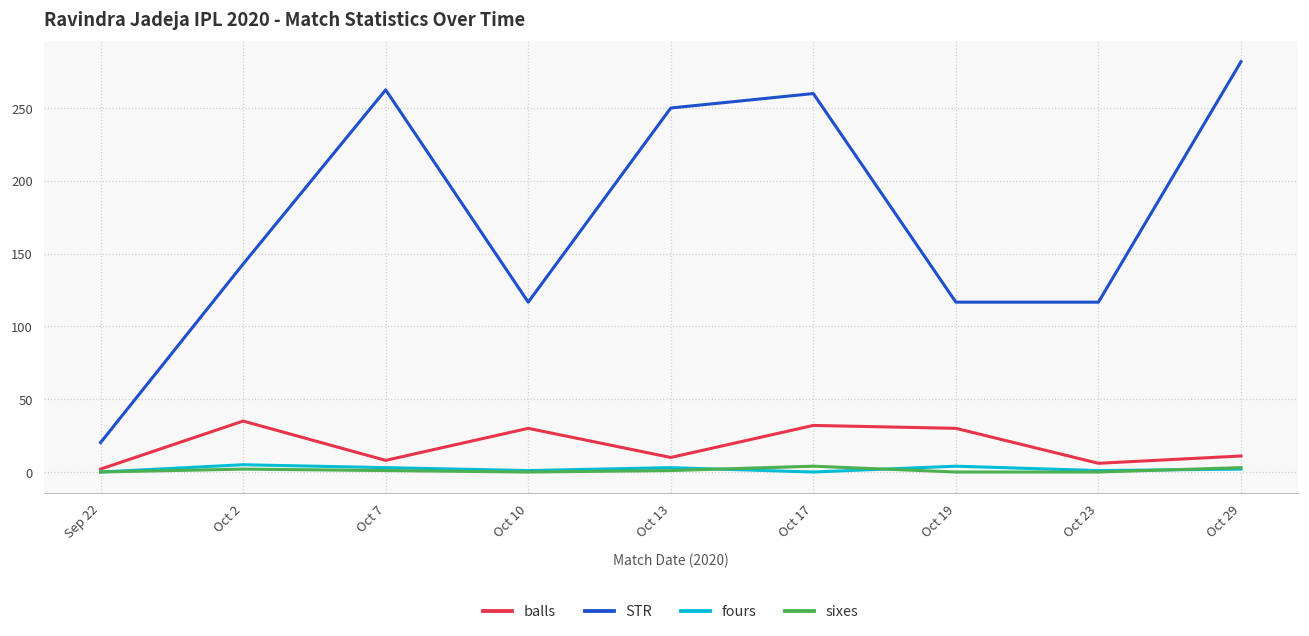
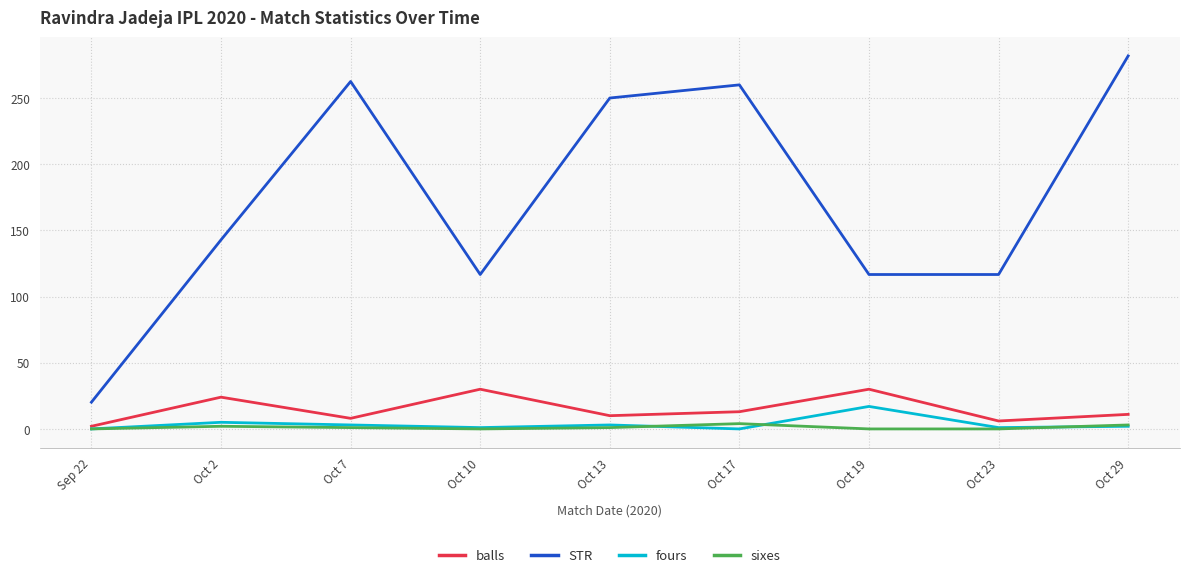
  {
    "balls": {
      "Sep 22": 2,
-     "Oct 2": 35,
+     "Oct 2": 24,
      "Oct 7": 8,
      "Oct 10": 30,
      "Oct 13": 10,
-     "Oct 17": 32,
+     "Oct 17": 13,
      "Oct 19": 30,
      "Oct 23": 6,
      "Oct 29": 11
    },
    "STR": {
      "Sep 22": 20,
      "Oct 2": 143,
      "Oct 7": 263,
      "Oct 10": 117,
      "Oct 13": 250,
      "Oct 17": 260,
      "Oct 19": 117,
      "Oct 23": 117,
      "Oct 29": 282
    },
    "fours": {
      "Oct 2": 5,
      "Oct 7": 3,
      "Oct 13": 3,
      "Oct 17": 0,
-     "Oct 19": 4
+     "Oct 19": 17
    },
    "sixes": {
      "Oct 2": 2,
      "Oct 7": 1,
      "Oct 13": 1,
      "Oct 17": 4,
      "Oct 19": 0
    }
  }
